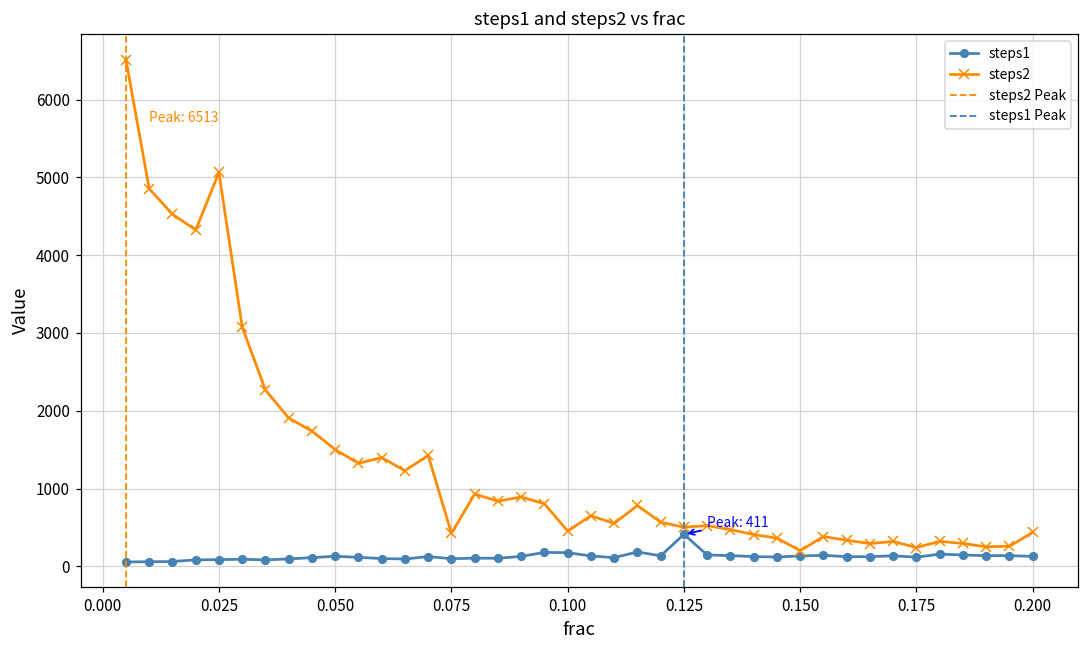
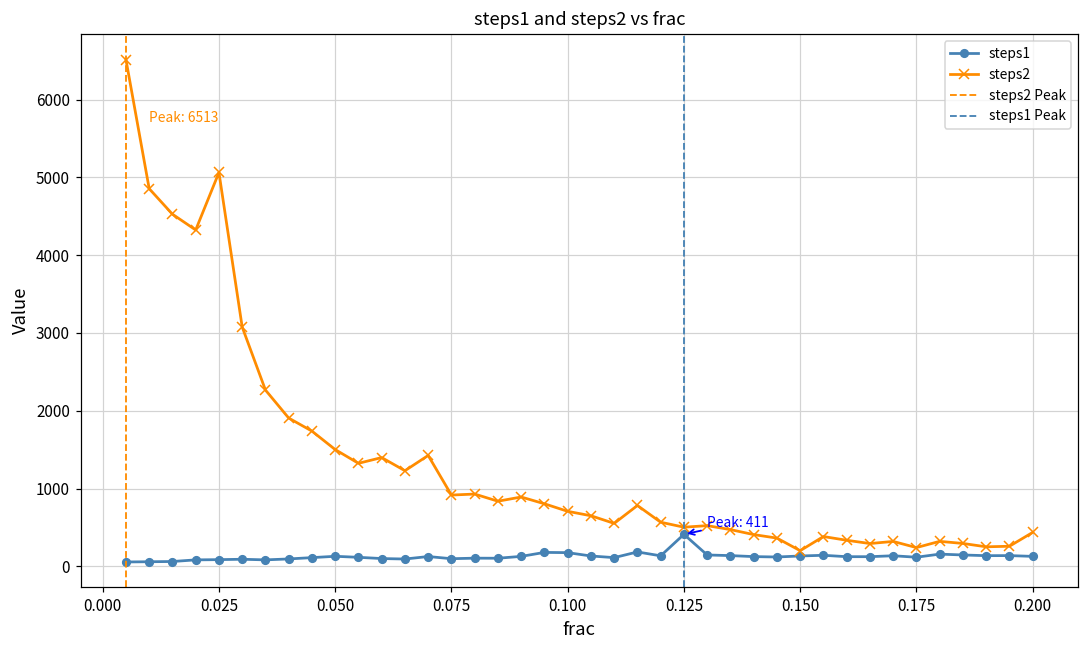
  {
    "steps1": {
      "0.025": 100,
      "0.050": 100,
      "0.075": 100,
      "0.100": 200,
      "0.125": 400,
      "0.150": 100,
      "0.175": 100,
      "0.200": 100
    },
    "steps2": {
      "0.025": 5100,
      "0.050": 1500,
-     "0.075": 400,
-     "0.100": 500,
+     "0.075": 900,
+     "0.100": 700,
      "0.125": 500,
      "0.150": 200,
      "0.175": 200,
      "0.200": 400
    }
  }
